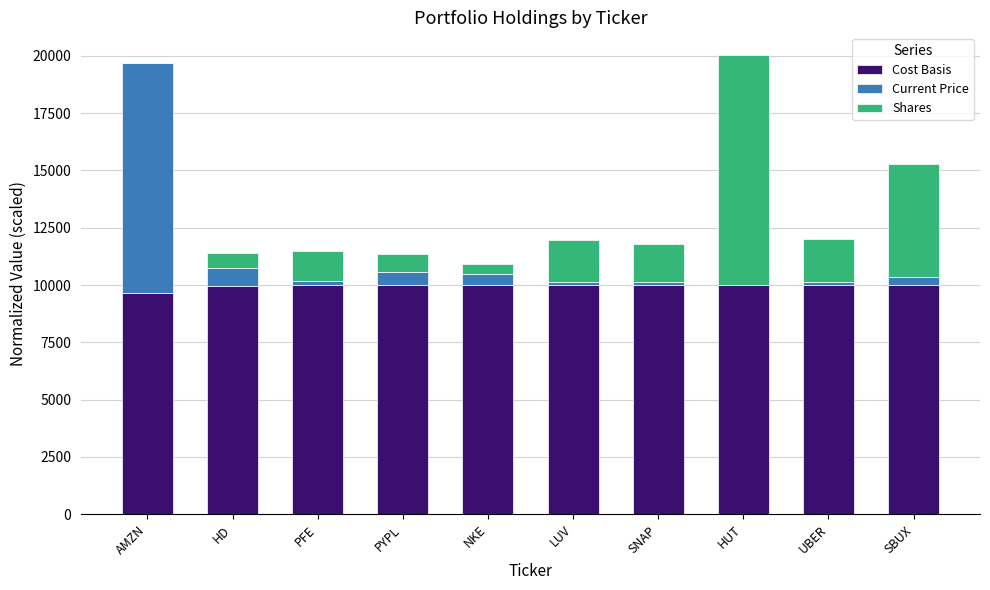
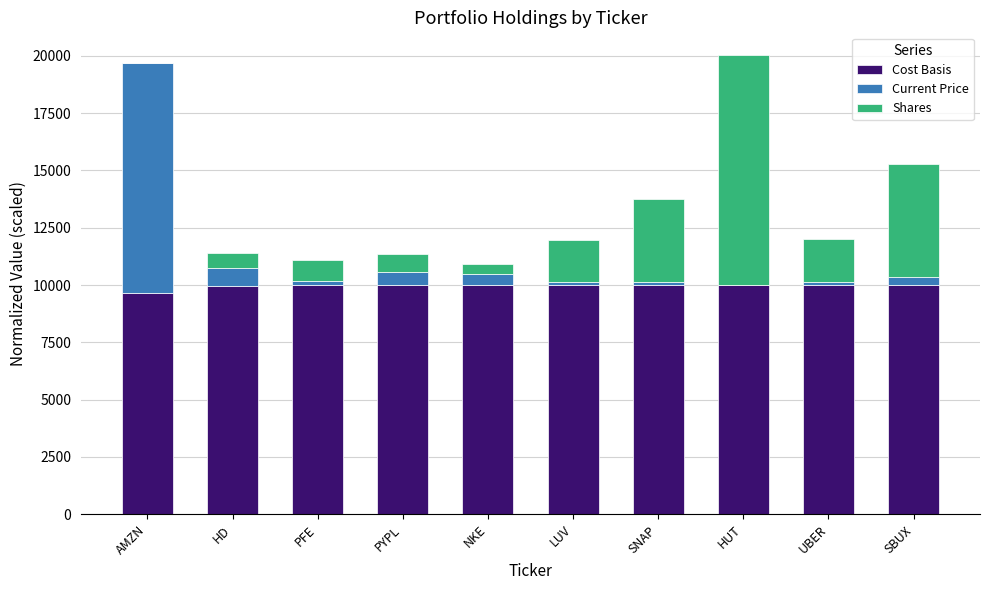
  {
    "Cost Basis": {
      "AMZN": 9700,
      "HD": 10000,
      "PFE": 10000,
      "PYPL": 10000,
      "NKE": 10000,
      "LUV": 10000,
      "SNAP": 10000,
      "HUT": 10000,
      "UBER": 10000,
      "SBUX": 10000
    },
    "Current Price": {
      "AMZN": 10000,
      "HD": 800,
      "PFE": 200,
      "PYPL": 600,
      "NKE": 500,
      "LUV": 100,
      "SNAP": 100,
      "UBER": 100,
      "SBUX": 300
    },
    "Shares": {
      "HD": 600,
-     "PFE": 1300,
+     "PFE": 900,
      "PYPL": 800,
      "NKE": 500,
      "LUV": 1800,
-     "SNAP": 1700,
+     "SNAP": 3600,
      "HUT": 10000,
      "UBER": 1900,
      "SBUX": 5000
    }
  }
